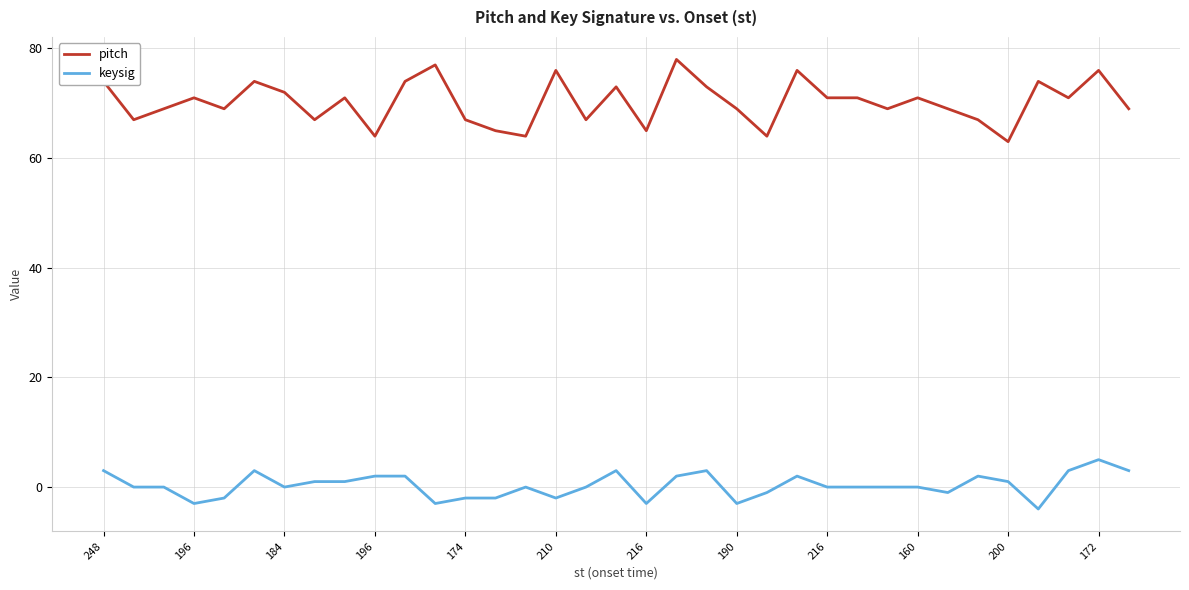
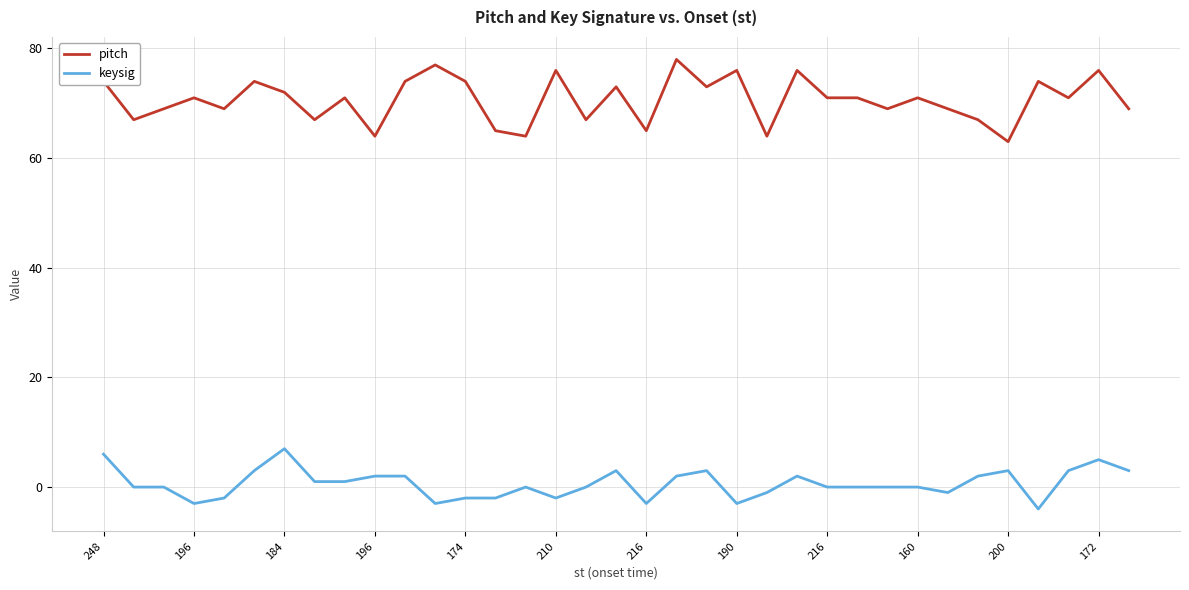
  {
    "pitch": {
      "184": 72,
-     "174": 67,
+     "174": 74,
      "210": 76,
-     "190": 69,
+     "190": 76,
      "160": 71,
      "200": 63,
      "172": 76
    },
    "keysig": {
-     "248": 3,
-     "184": 0,
+     "248": 6,
+     "184": 7,
      "174": -2,
      "210": -2,
      "190": -3,
      "160": 0,
-     "200": 1,
+     "200": 3,
      "172": 5
    }
  }
